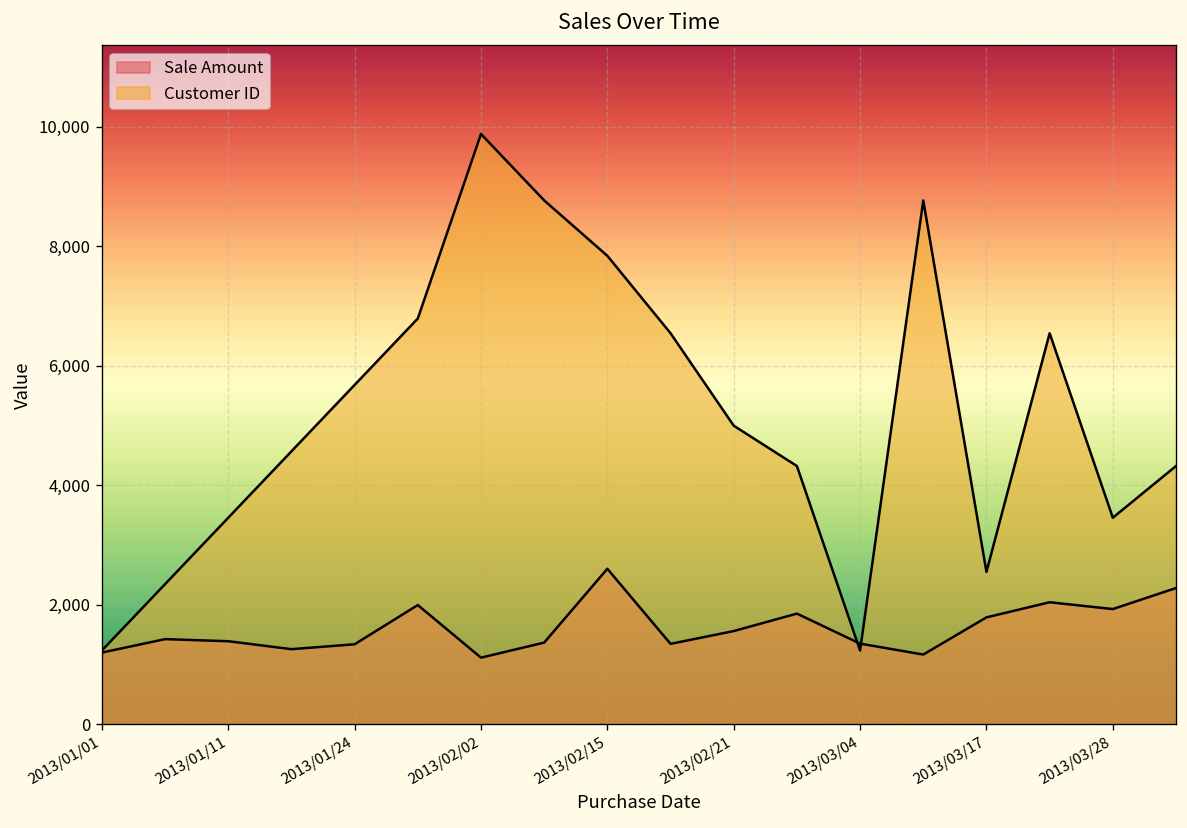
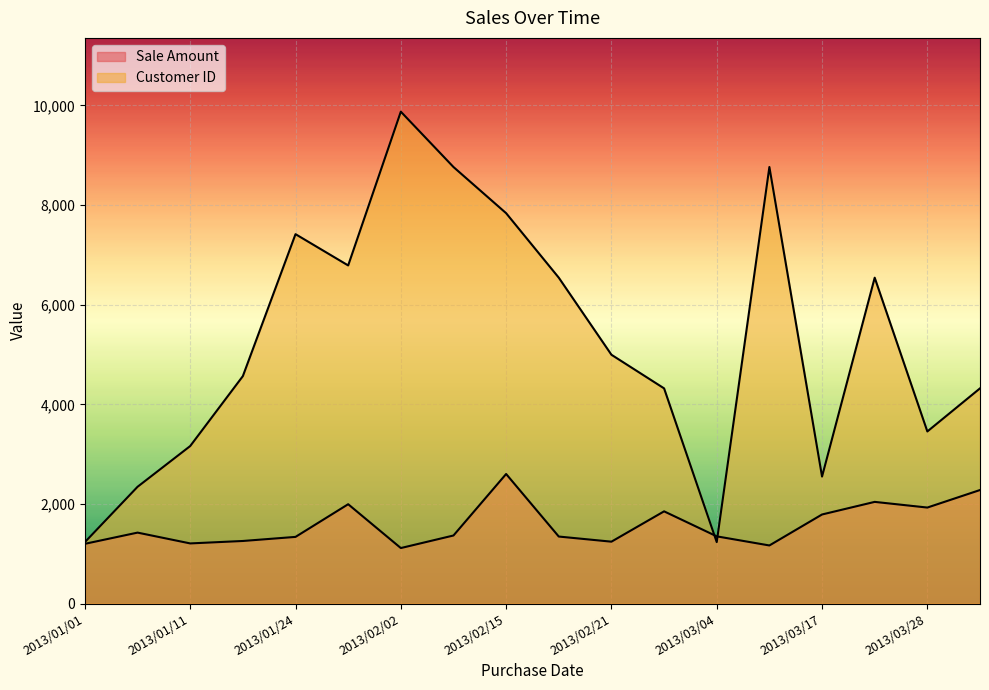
  {
    "Sale Amount": {
-     "2013/01/11": "1,400",
+     "2013/01/11": "1,200",
      "2013/01/24": "1,300",
      "2013/02/02": "1,100",
      "2013/02/15": "2,600",
-     "2013/02/21": "1,600",
+     "2013/02/21": "1,200",
      "2013/03/04": "1,400",
      "2013/03/17": "1,800",
      "2013/03/28": "1,900"
    },
    "Customer ID": {
-     "2013/01/11": "3,500",
-     "2013/01/24": "5,700",
+     "2013/01/11": "3,200",
+     "2013/01/24": "7,400",
      "2013/02/02": "9,900",
      "2013/02/15": "7,800",
      "2013/02/21": "5,000",
      "2013/03/04": "1,200",
      "2013/03/17": "2,600",
      "2013/03/28": "3,500"
    }
  }
